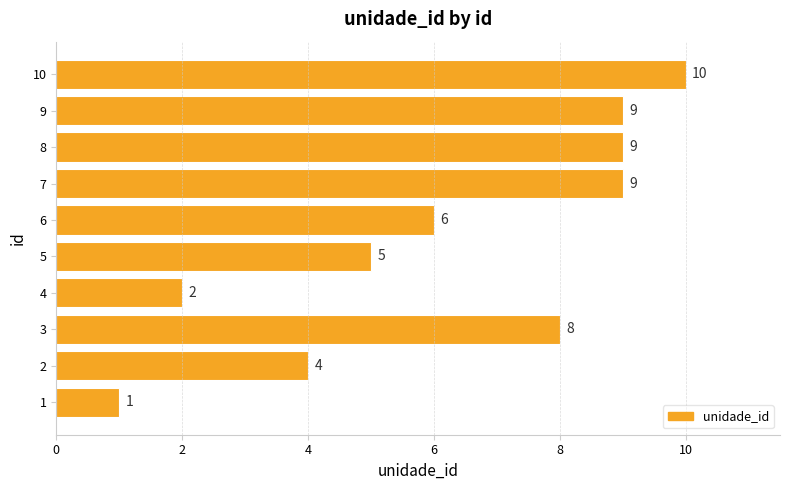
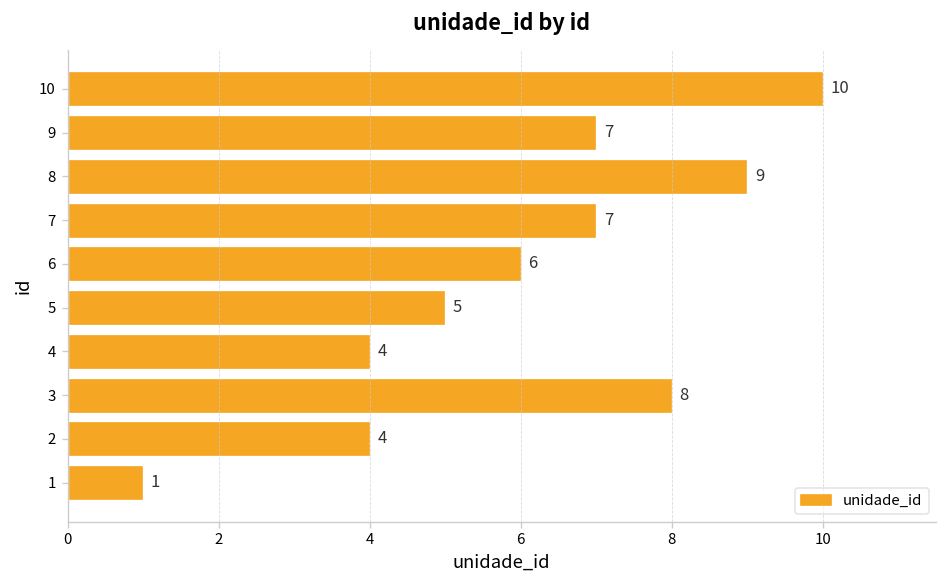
  {
    "10": 10,
-   "9": 9,
+   "9": 7,
    "8": 9,
-   "7": 9,
+   "7": 7,
    "6": 6,
    "5": 5,
-   "4": 2,
+   "4": 4,
    "3": 8,
    "2": 4,
    "1": 1
  }
